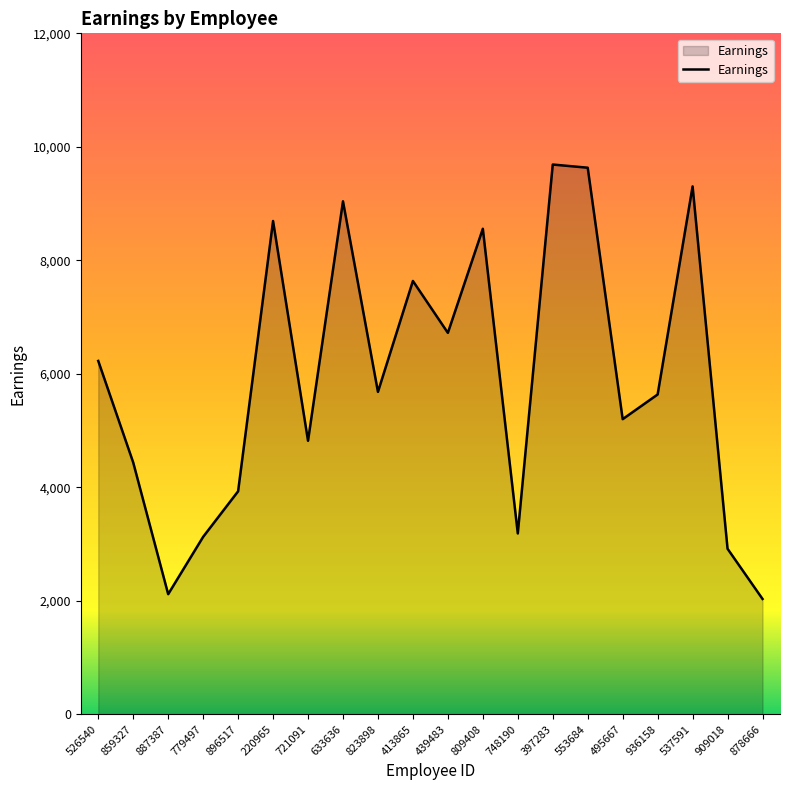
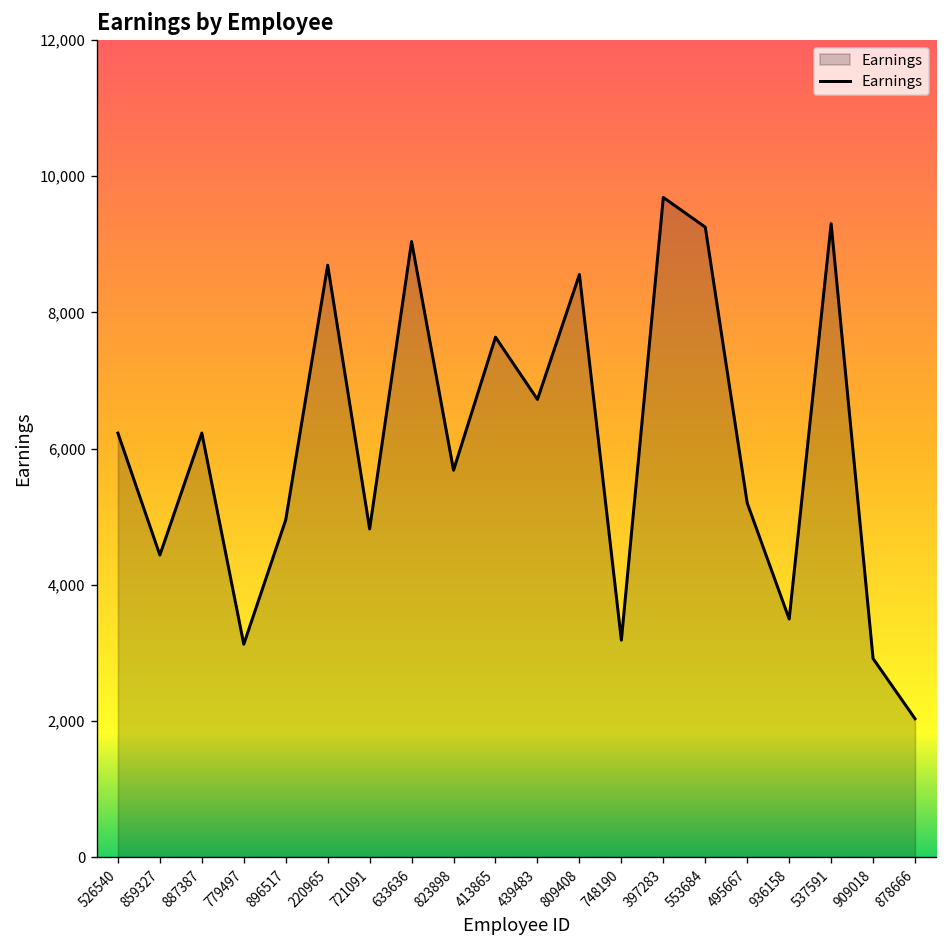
  {
    "526540": "6,200",
    "859327": "4,400",
-   "887387": "2,100",
+   "887387": "6,200",
    "779497": "3,100",
-   "896517": "3,900",
+   "896517": "5,000",
    "220965": "8,700",
    "721091": "4,800",
    "633636": "9,000",
    "823898": "5,700",
    "413865": "7,600",
    "439483": "6,700",
    "809408": "8,600",
    "748190": "3,200",
    "397283": "9,700",
-   "553684": "9,600",
+   "553684": "9,300",
    "495667": "5,200",
-   "936158": "5,600",
+   "936158": "3,500",
    "537591": "9,300",
    "909018": "2,900",
    "878666": "2,000"
  }
